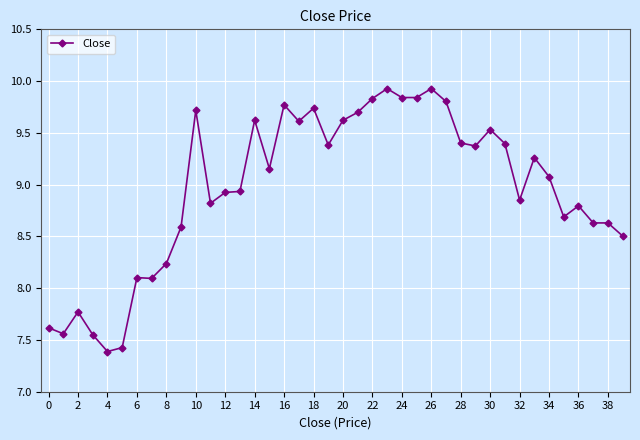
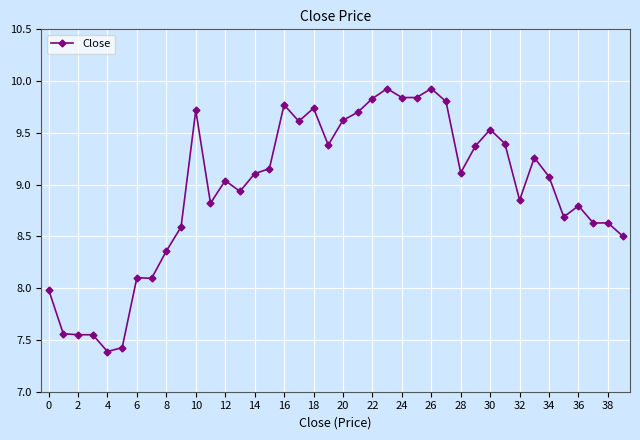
  {
-   "0": 7.62,
-   "2": 7.77,
+   "0": 7.99,
+   "2": 7.55,
    "4": 7.39,
    "6": 8.10,
-   "8": 8.24,
+   "8": 8.36,
    "10": 9.72,
-   "12": 8.92,
-   "14": 9.62,
+   "12": 9.04,
+   "14": 9.11,
    "16": 9.77,
    "18": 9.74,
    "20": 9.62,
    "22": 9.83,
    "24": 9.84,
    "26": 9.93,
-   "28": 9.40,
+   "28": 9.11,
    "30": 9.53,
    "32": 8.85,
    "34": 9.08,
    "36": 8.80,
    "38": 8.63
  }
